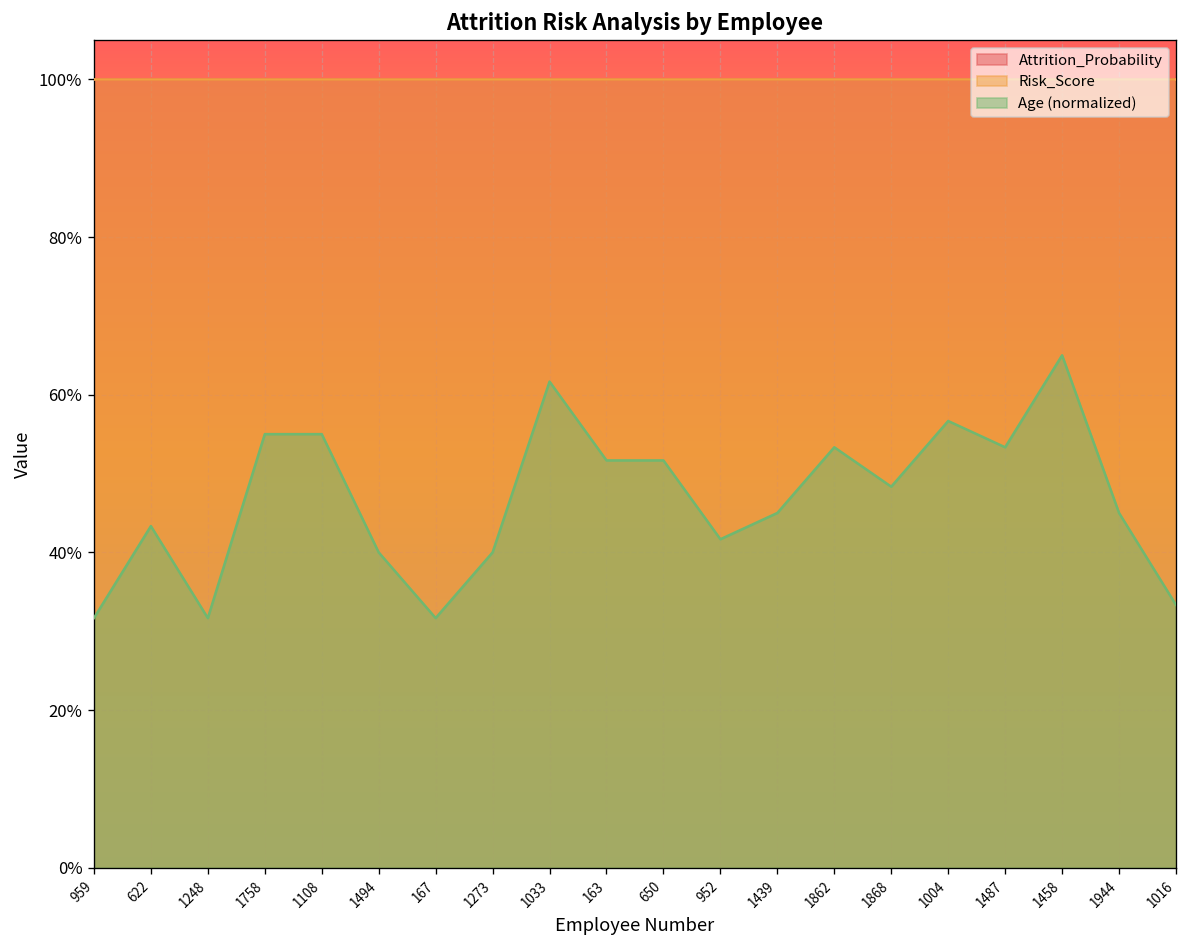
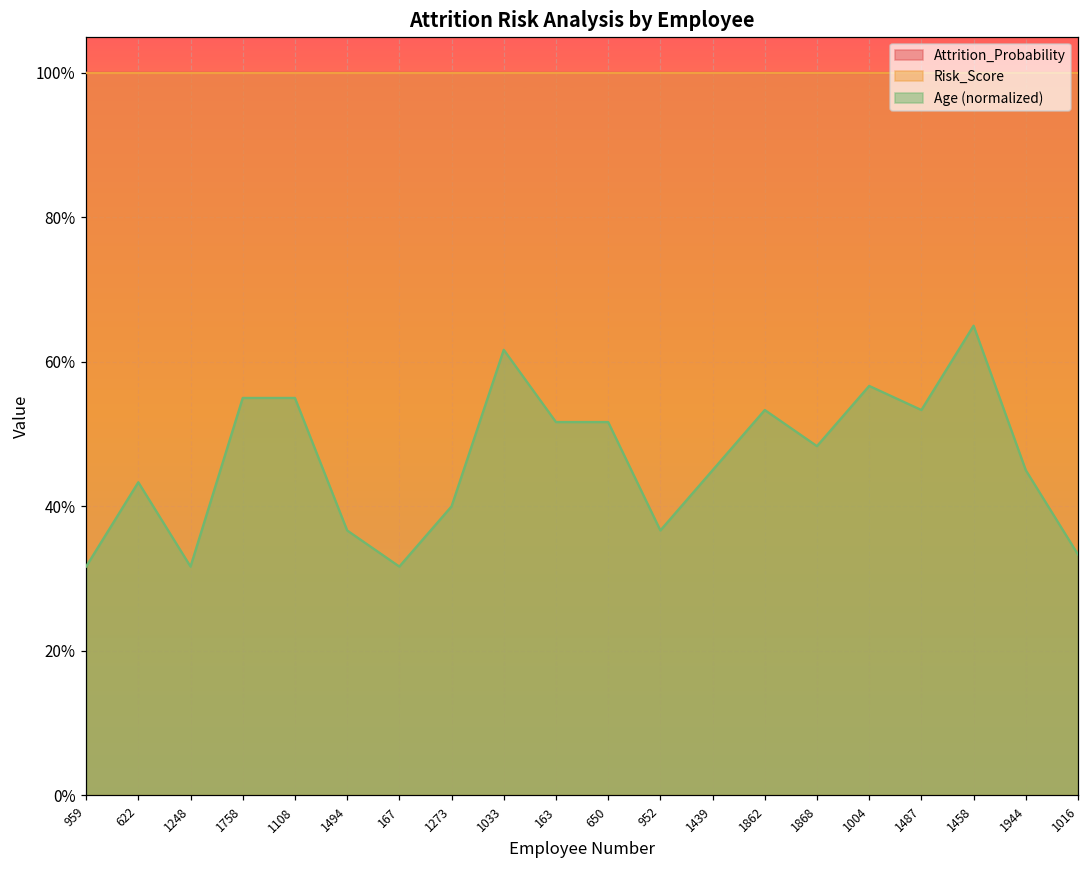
  {
    "Risk_Score": {
      "959": "100%",
      "622": "100%",
      "1248": "100%",
      "1758": "100%",
      "1108": "100%",
      "1494": "100%",
      "167": "100%",
      "1273": "100%",
      "1033": "100%",
      "163": "100%",
      "650": "100%",
      "952": "100%",
      "1439": "100%",
      "1862": "100%",
      "1868": "100%",
      "1004": "100%",
      "1016": "100%"
    },
    "Age (normalized)": {
      "959": "32%",
      "622": "43%",
      "1248": "32%",
      "1758": "55%",
      "1108": "55%",
-     "1494": "40%",
+     "1494": "37%",
      "167": "32%",
      "1273": "40%",
      "1033": "62%",
      "163": "52%",
      "650": "52%",
-     "952": "42%",
+     "952": "37%",
      "1439": "45%",
      "1862": "53%",
      "1868": "48%",
      "1004": "57%",
      "1487": "53%",
      "1458": "65%",
      "1944": "45%",
      "1016": "33%"
    }
  }
